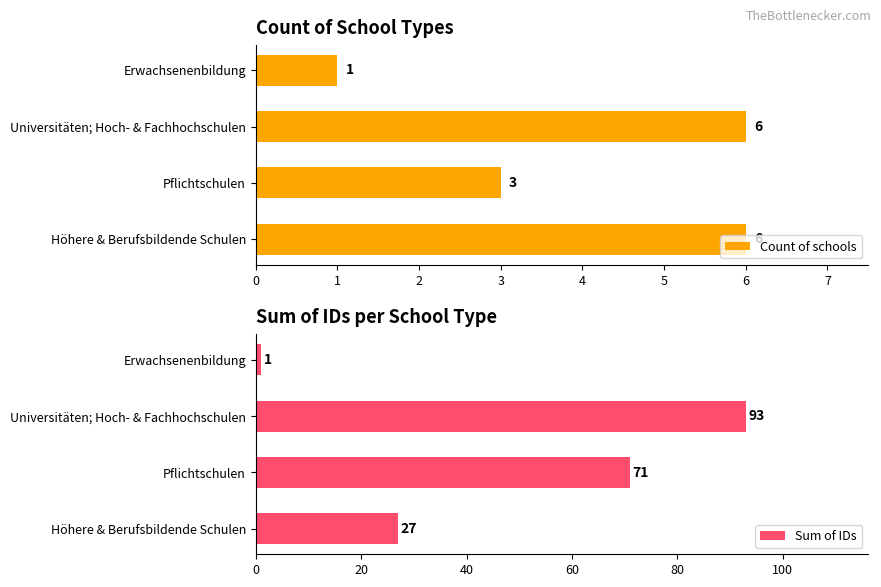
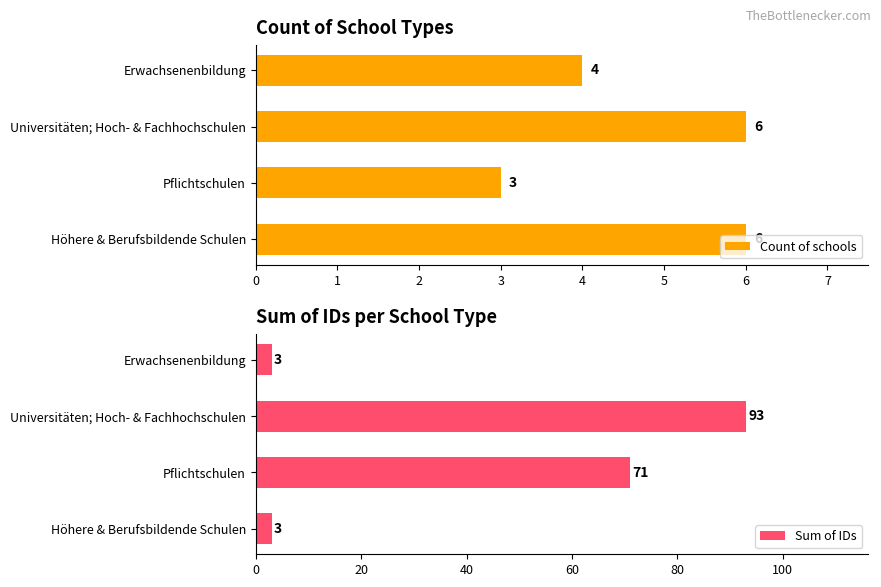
  {
    "Count of School Types": {
-     "Erwachsenenbildung": 1,
+     "Erwachsenenbildung": 4,
      "Universitäten; Hoch- & Fachhochschulen": 6,
      "Pflichtschulen": 3
    },
    "Sum of IDs per School Type": {
-     "Erwachsenenbildung": 1,
+     "Erwachsenenbildung": 3,
      "Universitäten; Hoch- & Fachhochschulen": 93,
      "Pflichtschulen": 71,
-     "Höhere & Berufsbildende Schulen": 27
+     "Höhere & Berufsbildende Schulen": 3
    }
  }
